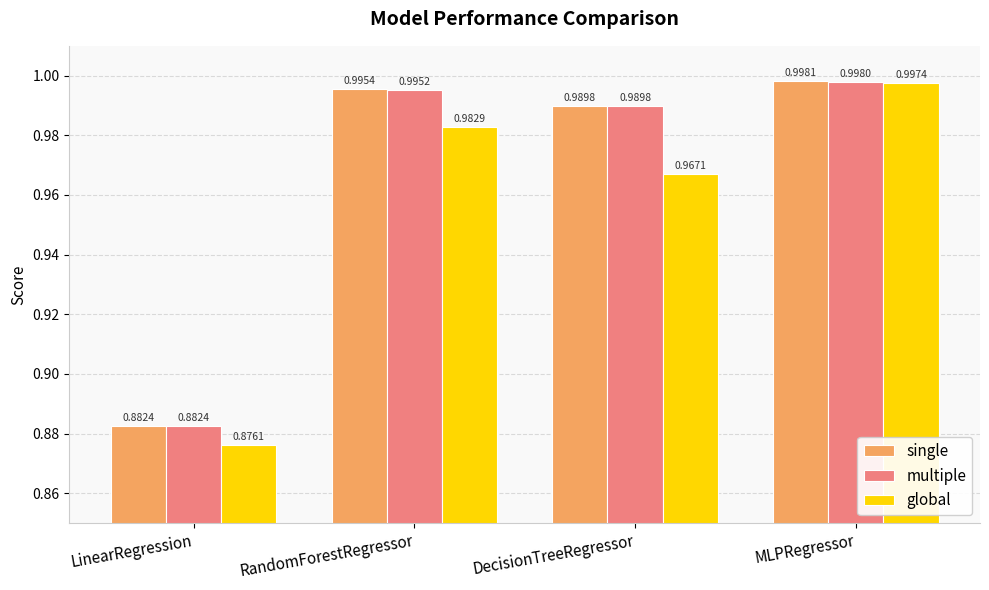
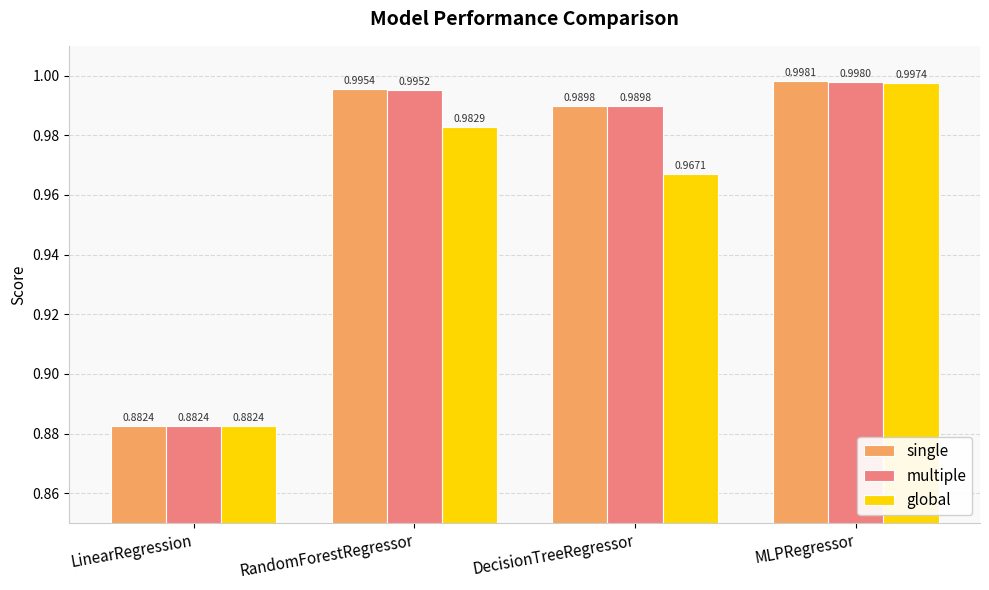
  {
    "global": {
-     "LinearRegression": 0.8761,
+     "LinearRegression": 0.8824,
      "RandomForestRegressor": 0.9829,
      "DecisionTreeRegressor": 0.9671,
      "MLPRegressor": 0.9974
    }
  }
